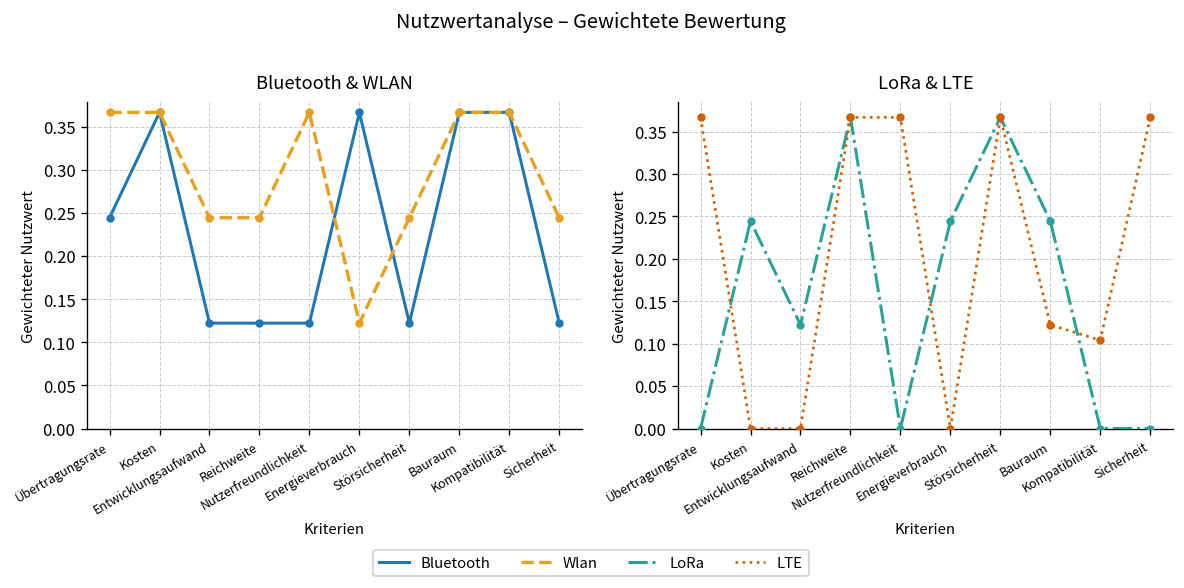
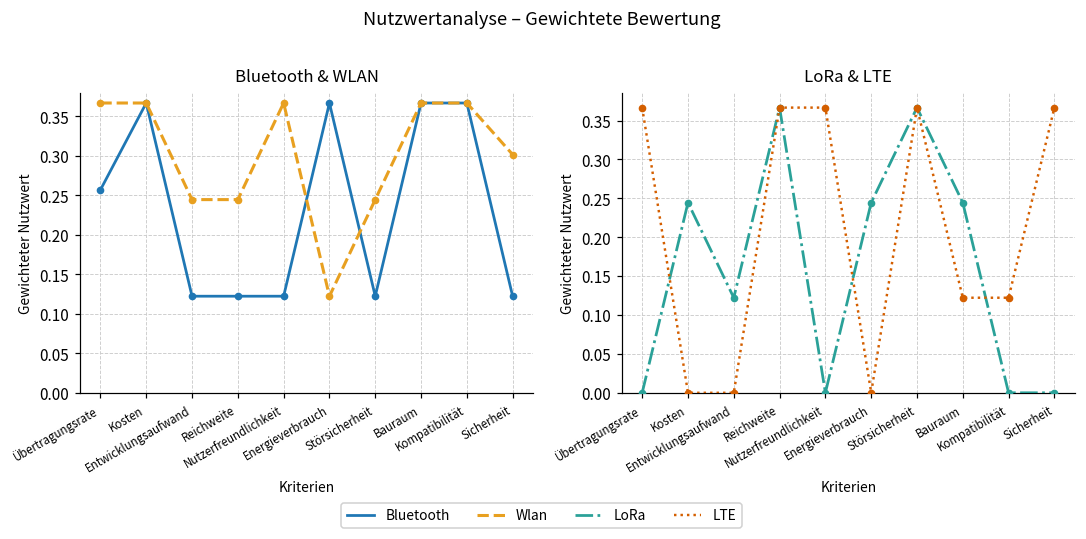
  {
    "Bluetooth & WLAN": {
      "Bluetooth": {
-       "Übertragungsrate": 0.24,
+       "Übertragungsrate": 0.26,
        "Entwicklungsaufwand": 0.12,
        "Reichweite": 0.12,
        "Nutzerfreundlichkeit": 0.12,
        "Energieverbrauch": 0.37,
        "Störsicherheit": 0.12,
        "Sicherheit": 0.12
      },
      "Wlan": {
        "Übertragungsrate": 0.37,
        "Entwicklungsaufwand": 0.24,
        "Reichweite": 0.24,
        "Nutzerfreundlichkeit": 0.37,
        "Energieverbrauch": 0.12,
        "Störsicherheit": 0.24,
-       "Sicherheit": 0.24
+       "Sicherheit": 0.30
      }
    },
    "LoRa & LTE": {
      "LoRa": {
        "Übertragungsrate": 0.00,
        "Kosten": 0.24,
        "Entwicklungsaufwand": 0.12,
        "Nutzerfreundlichkeit": 0.00,
        "Energieverbrauch": 0.24,
        "Bauraum": 0.24,
        "Kompatibilität": 0.00,
        "Sicherheit": 0.00
      },
      "LTE": {
        "Übertragungsrate": 0.37,
        "Kosten": 0.00,
        "Entwicklungsaufwand": 0.00,
        "Nutzerfreundlichkeit": 0.37,
        "Energieverbrauch": 0.00,
        "Bauraum": 0.12,
-       "Kompatibilität": 0.10,
+       "Kompatibilität": 0.12,
        "Sicherheit": 0.37
      }
    }
  }
